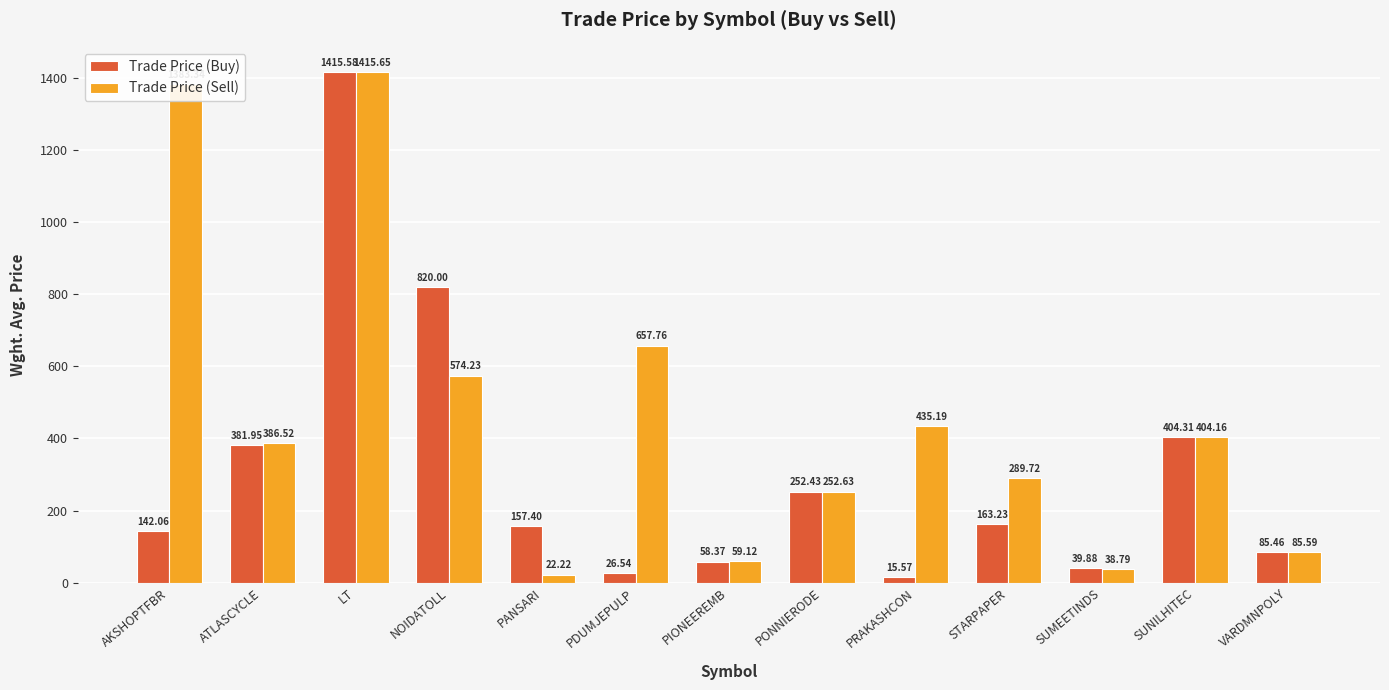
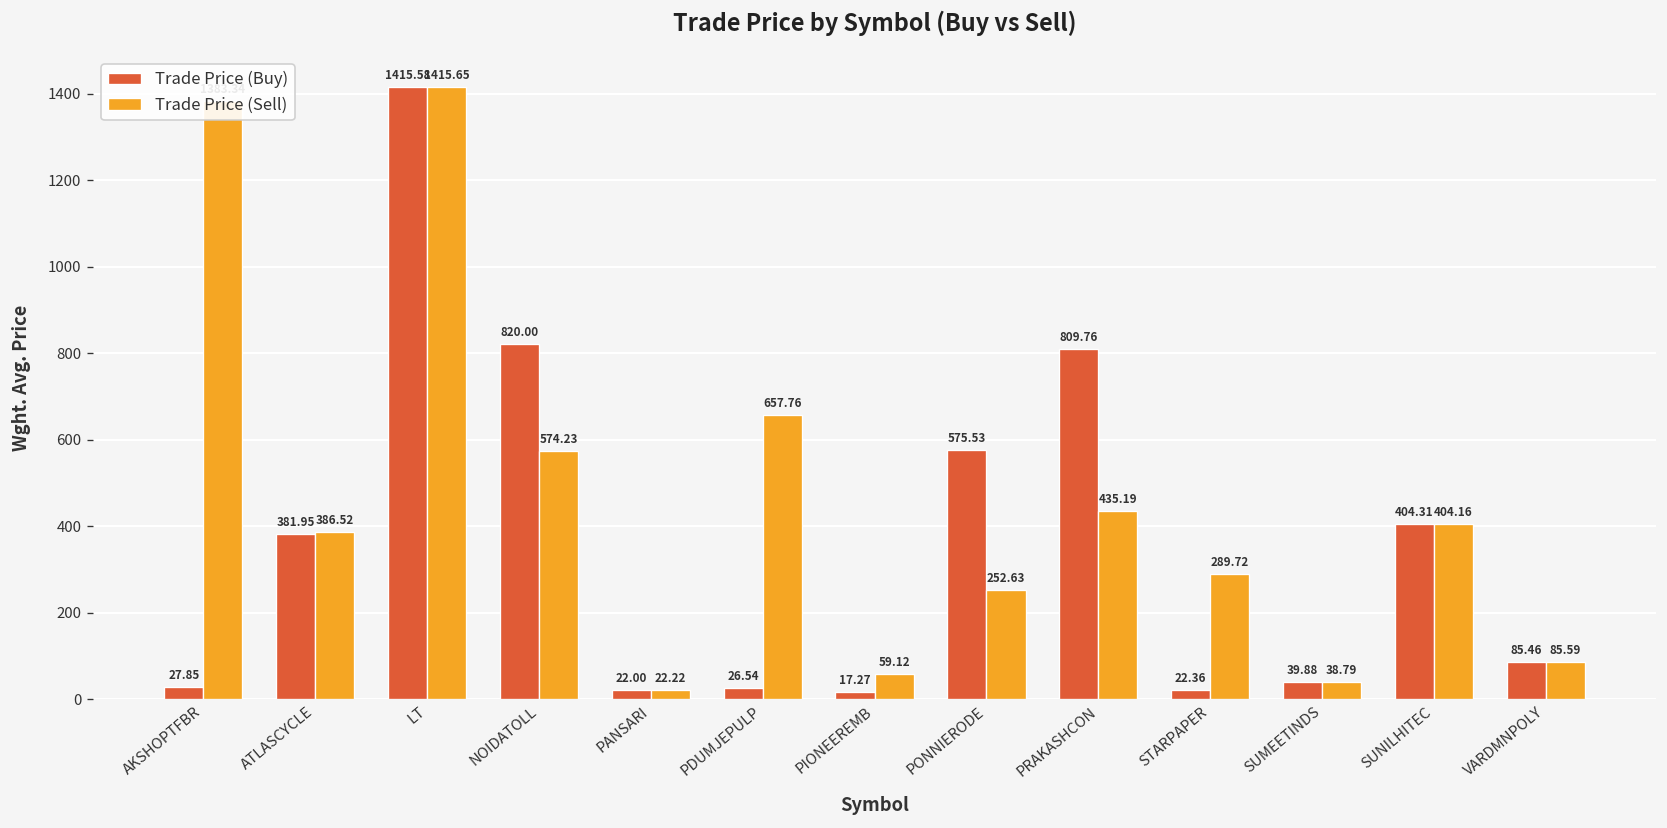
  {
    "Trade Price (Buy)": {
-     "AKSHOPTFBR": 142.06,
+     "AKSHOPTFBR": 27.85,
      "ATLASCYCLE": 381.95,
      "LT": 1415.58,
      "NOIDATOLL": 820.00,
-     "PANSARI": 157.40,
+     "PANSARI": 22.00,
      "PDUMJEPULP": 26.54,
-     "PIONEEREMB": 58.37,
-     "PONNIERODE": 252.43,
-     "PRAKASHCON": 15.57,
-     "STARPAPER": 163.23,
+     "PIONEEREMB": 17.27,
+     "PONNIERODE": 575.53,
+     "PRAKASHCON": 809.76,
+     "STARPAPER": 22.36,
      "SUMEETINDS": 39.88,
      "SUNILHITEC": 404.31,
      "VARDMNPOLY": 85.46
    },
    "Trade Price (Sell)": {
      "ATLASCYCLE": 386.52,
      "LT": 1415.65,
      "NOIDATOLL": 574.23,
      "PANSARI": 22.22,
      "PDUMJEPULP": 657.76,
      "PIONEEREMB": 59.12,
      "PONNIERODE": 252.63,
      "PRAKASHCON": 435.19,
      "STARPAPER": 289.72,
      "SUMEETINDS": 38.79,
      "SUNILHITEC": 404.16,
      "VARDMNPOLY": 85.59
    }
  }
